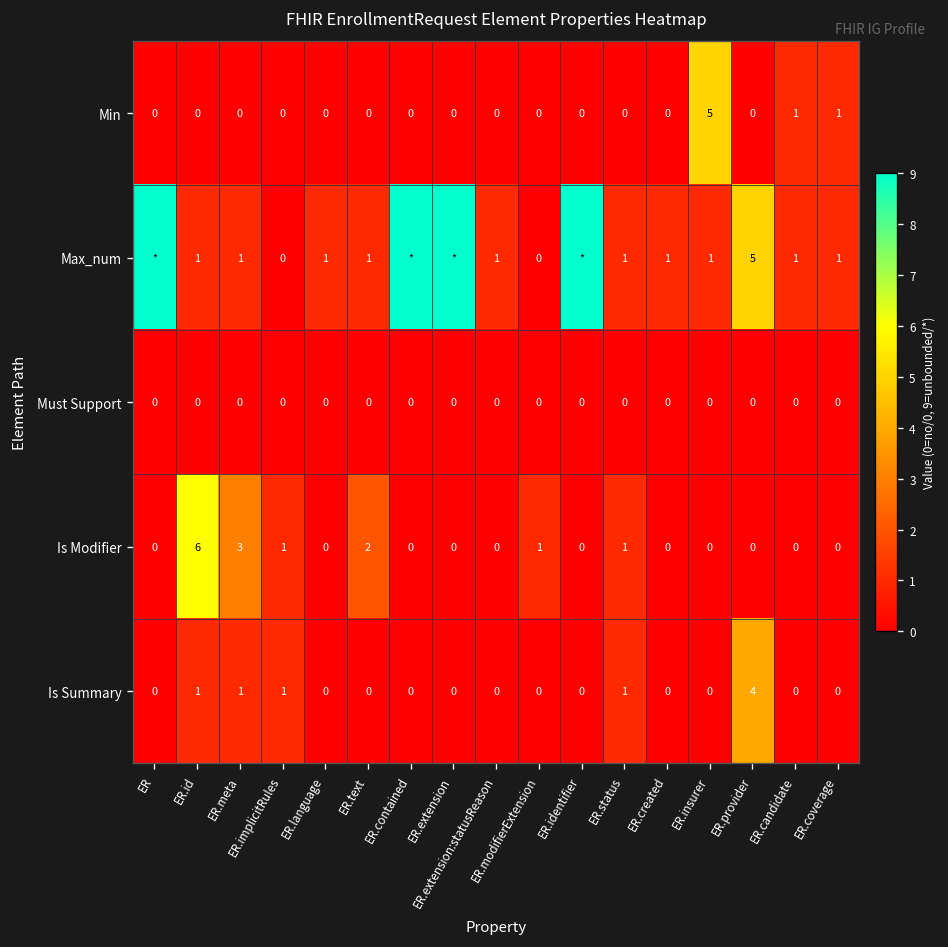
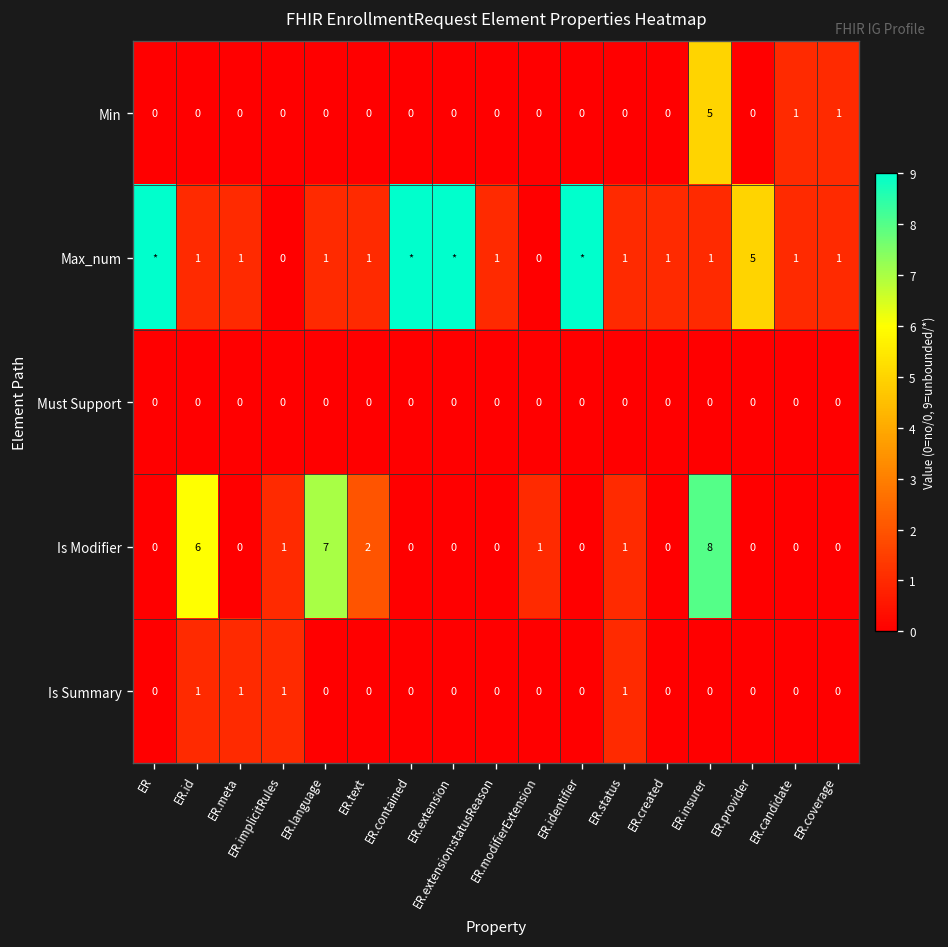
  {
    "Min": {
      "ER": 0,
      "ER.id": 0,
      "ER.meta": 0,
      "ER.implicitRules": 0,
      "ER.language": 0,
      "ER.text": 0,
      "ER.contained": 0,
      "ER.extension": 0,
      "ER.extension:statusReason": 0,
      "ER.modifierExtension": 0,
      "ER.identifier": 0,
      "ER.status": 0,
      "ER.created": 0,
      "ER.insurer": 5,
      "ER.provider": 0,
      "ER.candidate": 1,
      "ER.coverage": 1
    },
    "Max_num": {
      "ER.id": 1,
      "ER.meta": 1,
      "ER.implicitRules": 0,
      "ER.language": 1,
      "ER.text": 1,
      "ER.extension:statusReason": 1,
      "ER.modifierExtension": 0,
      "ER.status": 1,
      "ER.created": 1,
      "ER.insurer": 1,
      "ER.provider": 5,
      "ER.candidate": 1,
      "ER.coverage": 1
    },
    "Must Support": {
      "ER": 0,
      "ER.id": 0,
      "ER.meta": 0,
      "ER.implicitRules": 0,
      "ER.language": 0,
      "ER.text": 0,
      "ER.contained": 0,
      "ER.extension": 0,
      "ER.extension:statusReason": 0,
      "ER.modifierExtension": 0,
      "ER.identifier": 0,
      "ER.status": 0,
      "ER.created": 0,
      "ER.insurer": 0,
      "ER.provider": 0,
      "ER.candidate": 0,
      "ER.coverage": 0
    },
    "Is Modifier": {
      "ER": 0,
      "ER.id": 6,
-     "ER.meta": 3,
+     "ER.meta": 0,
      "ER.implicitRules": 1,
-     "ER.language": 0,
+     "ER.language": 7,
      "ER.text": 2,
      "ER.contained": 0,
      "ER.extension": 0,
      "ER.extension:statusReason": 0,
      "ER.modifierExtension": 1,
      "ER.identifier": 0,
      "ER.status": 1,
      "ER.created": 0,
-     "ER.insurer": 0,
+     "ER.insurer": 8,
      "ER.provider": 0,
      "ER.candidate": 0,
      "ER.coverage": 0
    },
    "Is Summary": {
      "ER": 0,
      "ER.id": 1,
      "ER.meta": 1,
      "ER.implicitRules": 1,
      "ER.language": 0,
      "ER.text": 0,
      "ER.contained": 0,
      "ER.extension": 0,
      "ER.extension:statusReason": 0,
      "ER.modifierExtension": 0,
      "ER.identifier": 0,
      "ER.status": 1,
      "ER.created": 0,
      "ER.insurer": 0,
-     "ER.provider": 4,
+     "ER.provider": 0,
      "ER.candidate": 0,
      "ER.coverage": 0
    }
  }
